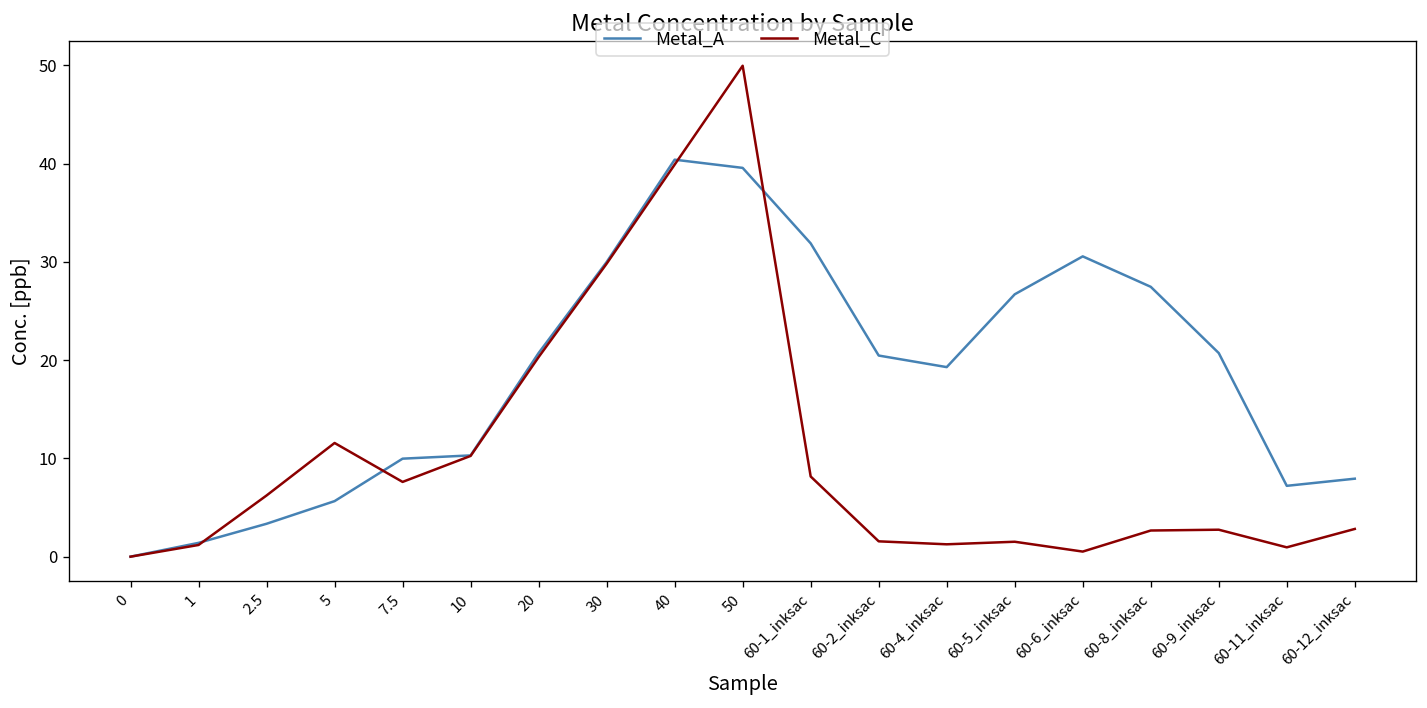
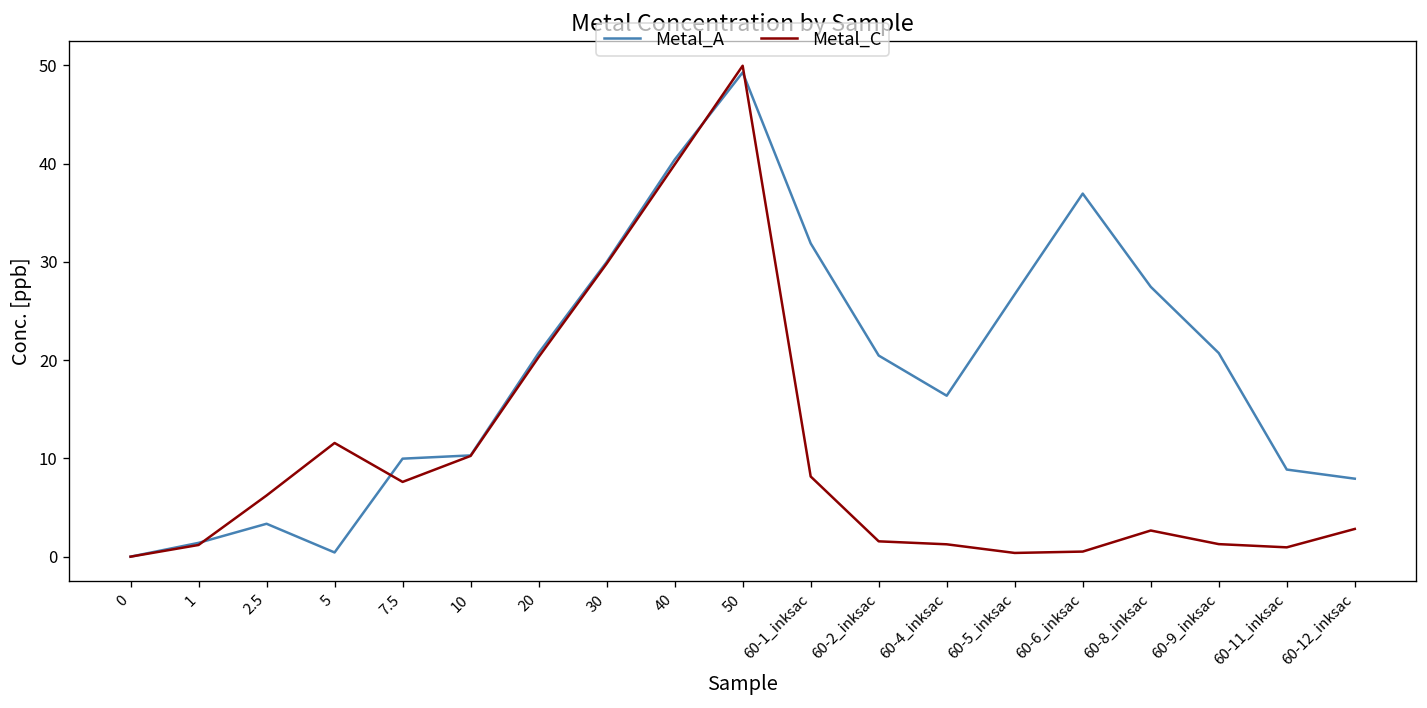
  {
    "Metal_A": {
      "2.5": 3,
-     "5": 6,
+     "5": 0,
      "7.5": 10,
      "20": 21,
      "40": 40,
-     "50": 40,
+     "50": 49,
      "60-1_inksac": 32,
      "60-2_inksac": 20,
-     "60-4_inksac": 19,
+     "60-4_inksac": 16,
      "60-5_inksac": 27,
-     "60-6_inksac": 31,
+     "60-6_inksac": 37,
      "60-8_inksac": 27,
      "60-9_inksac": 21,
-     "60-11_inksac": 7,
+     "60-11_inksac": 9,
      "60-12_inksac": 8
    },
    "Metal_C": {
      "2.5": 6,
      "5": 12,
      "7.5": 8,
      "20": 20,
      "40": 40,
      "50": 50,
      "60-1_inksac": 8,
      "60-2_inksac": 2,
      "60-4_inksac": 1,
-     "60-5_inksac": 2,
+     "60-5_inksac": 0,
      "60-6_inksac": 1,
      "60-8_inksac": 3,
-     "60-9_inksac": 3,
+     "60-9_inksac": 1,
      "60-11_inksac": 1,
      "60-12_inksac": 3
    }
  }
